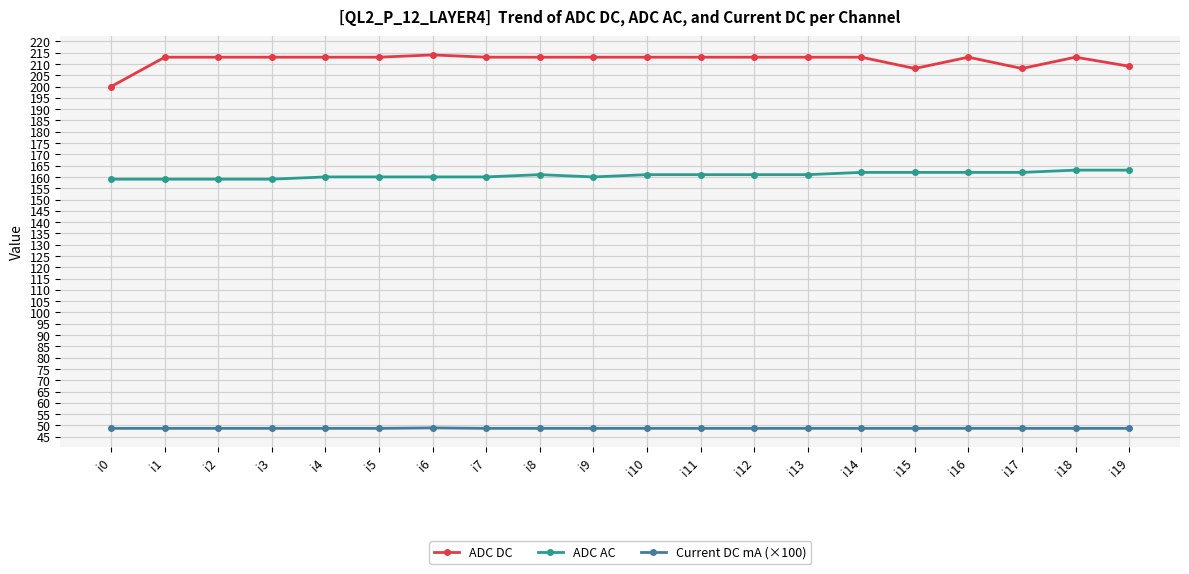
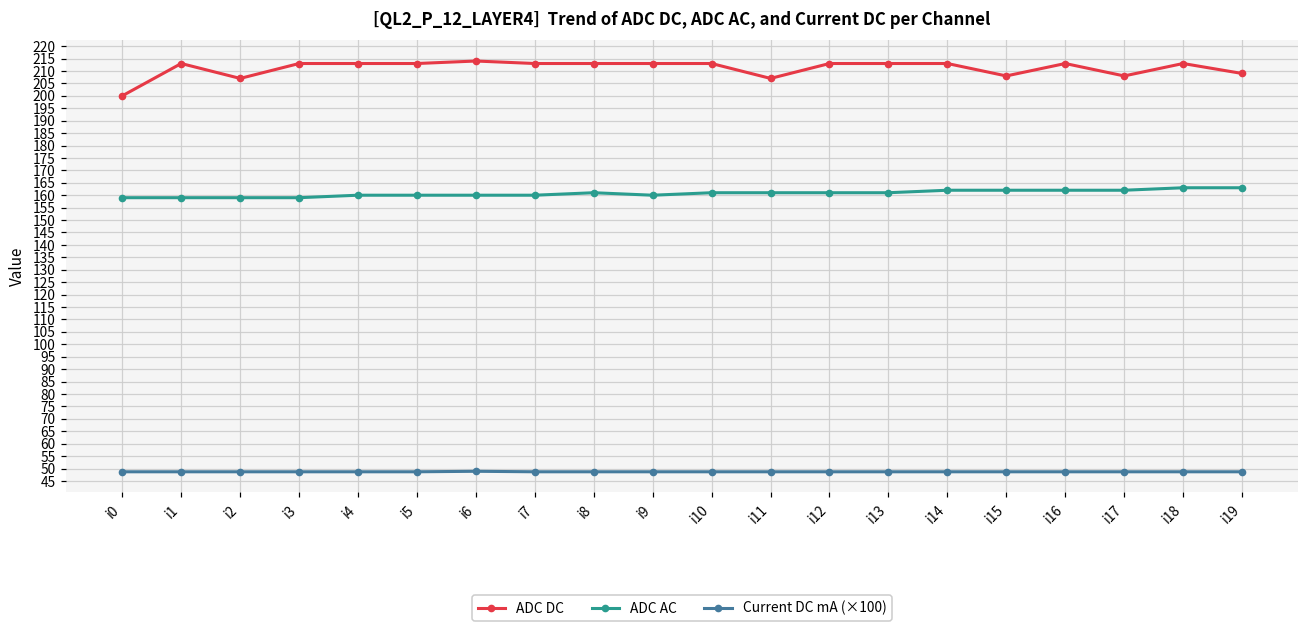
  {
    "ADC DC": {
      "i0": 200,
      "i1": 213,
-     "i2": 213,
+     "i2": 207,
      "i3": 213,
      "i4": 213,
      "i5": 213,
      "i6": 214,
      "i7": 213,
      "i8": 213,
      "i9": 213,
      "i10": 213,
-     "i11": 213,
+     "i11": 207,
      "i12": 213,
      "i13": 213,
      "i14": 213,
      "i15": 208,
      "i16": 213,
      "i17": 208,
      "i18": 213,
      "i19": 209
    }
  }
